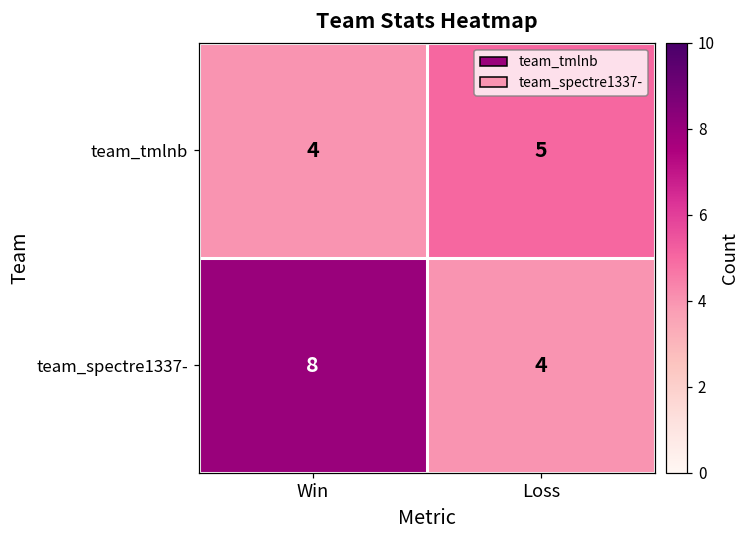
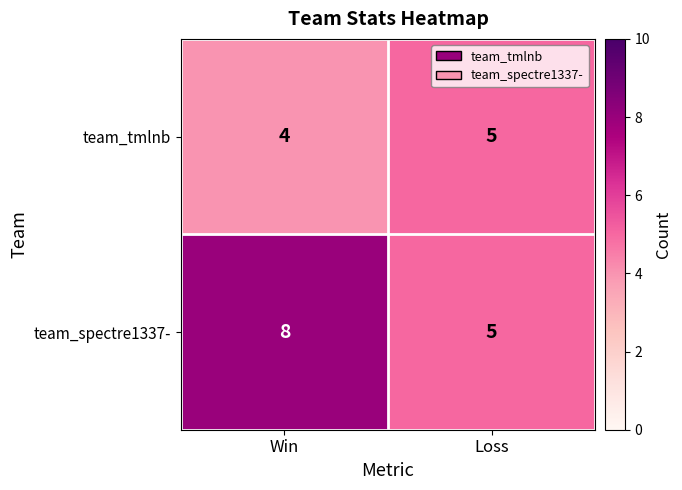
  {
    "team_tmlnb": {
      "Win": 4,
      "Loss": 5
    },
    "team_spectre1337-": {
      "Win": 8,
-     "Loss": 4
+     "Loss": 5
    }
  }
